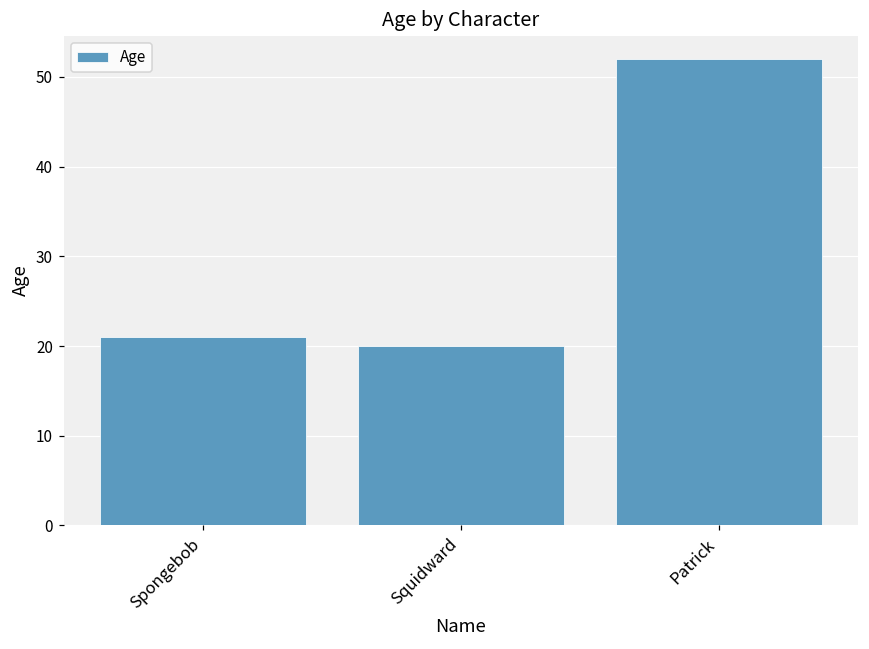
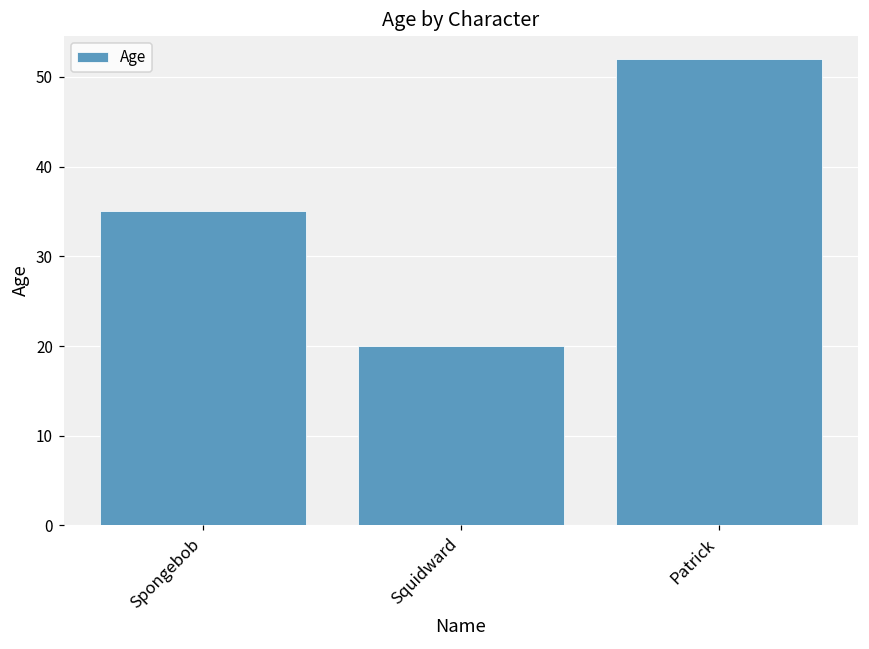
  {
-   "Spongebob": 21,
+   "Spongebob": 35,
    "Squidward": 20,
    "Patrick": 52
  }
